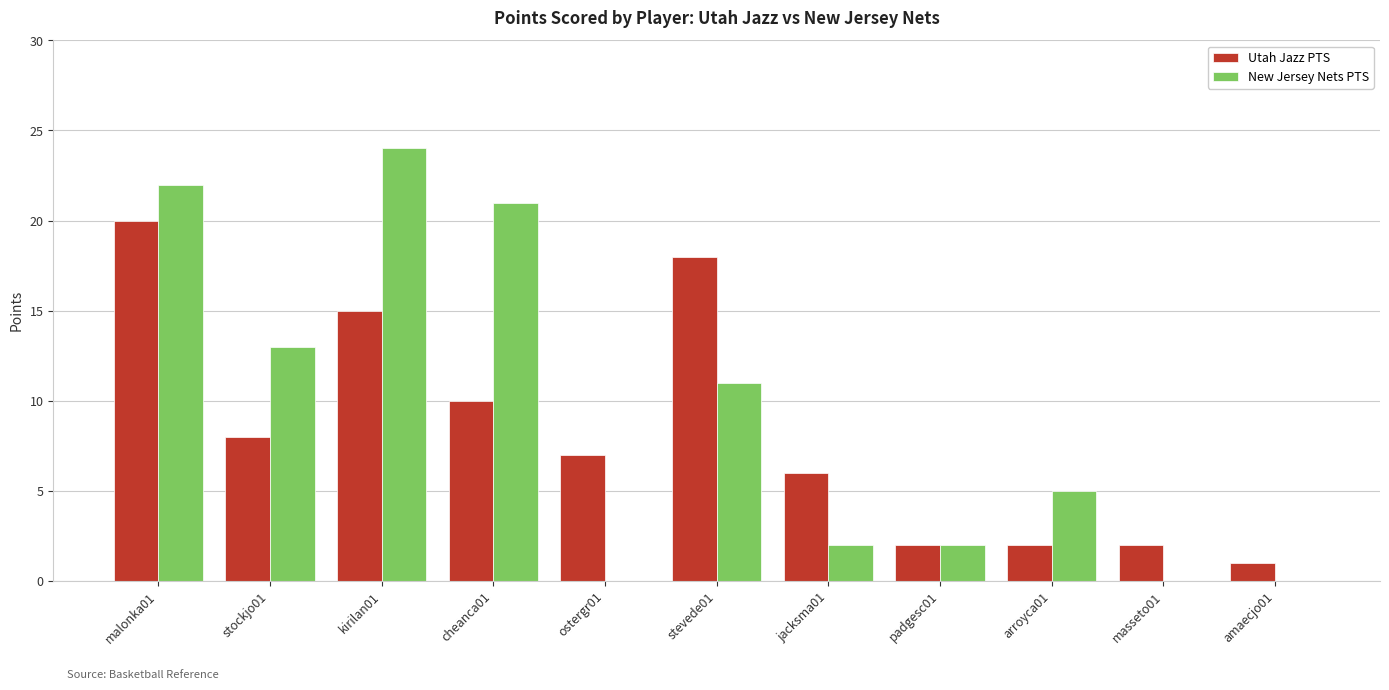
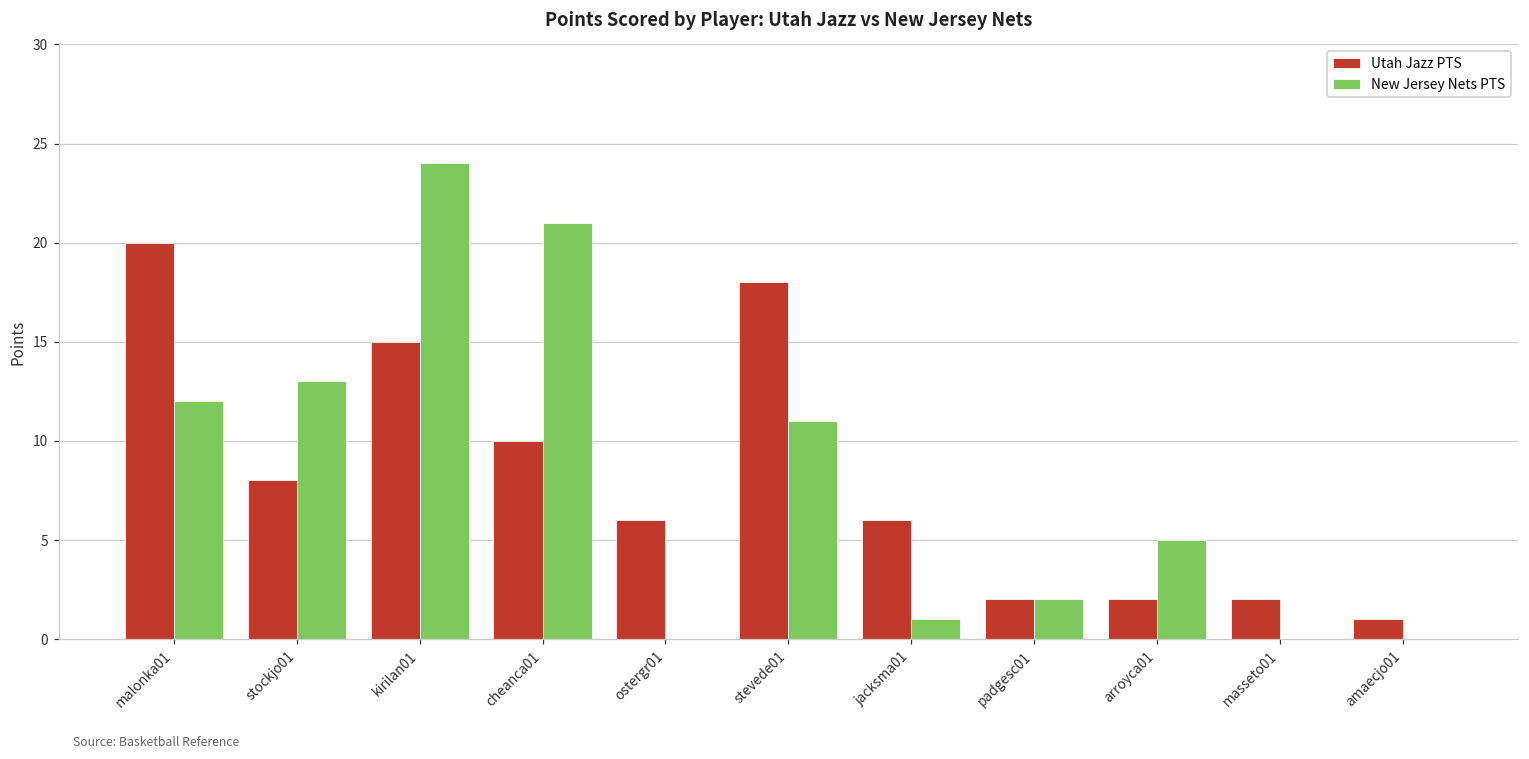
  {
    "Utah Jazz PTS": {
      "malonka01": 20,
      "stockjo01": 8,
      "kirilan01": 15,
      "cheanca01": 10,
-     "ostergr01": 7,
+     "ostergr01": 6,
      "stevede01": 18,
      "jacksma01": 6,
      "padgesc01": 2,
      "arroyca01": 2,
      "masseto01": 2,
      "amaecjo01": 1
    },
    "New Jersey Nets PTS": {
-     "malonka01": 22,
+     "malonka01": 12,
      "stockjo01": 13,
      "kirilan01": 24,
      "cheanca01": 21,
      "ostergr01": 0,
      "stevede01": 11,
-     "jacksma01": 2,
+     "jacksma01": 1,
      "padgesc01": 2,
      "arroyca01": 5,
      "masseto01": 0,
      "amaecjo01": 0
    }
  }
